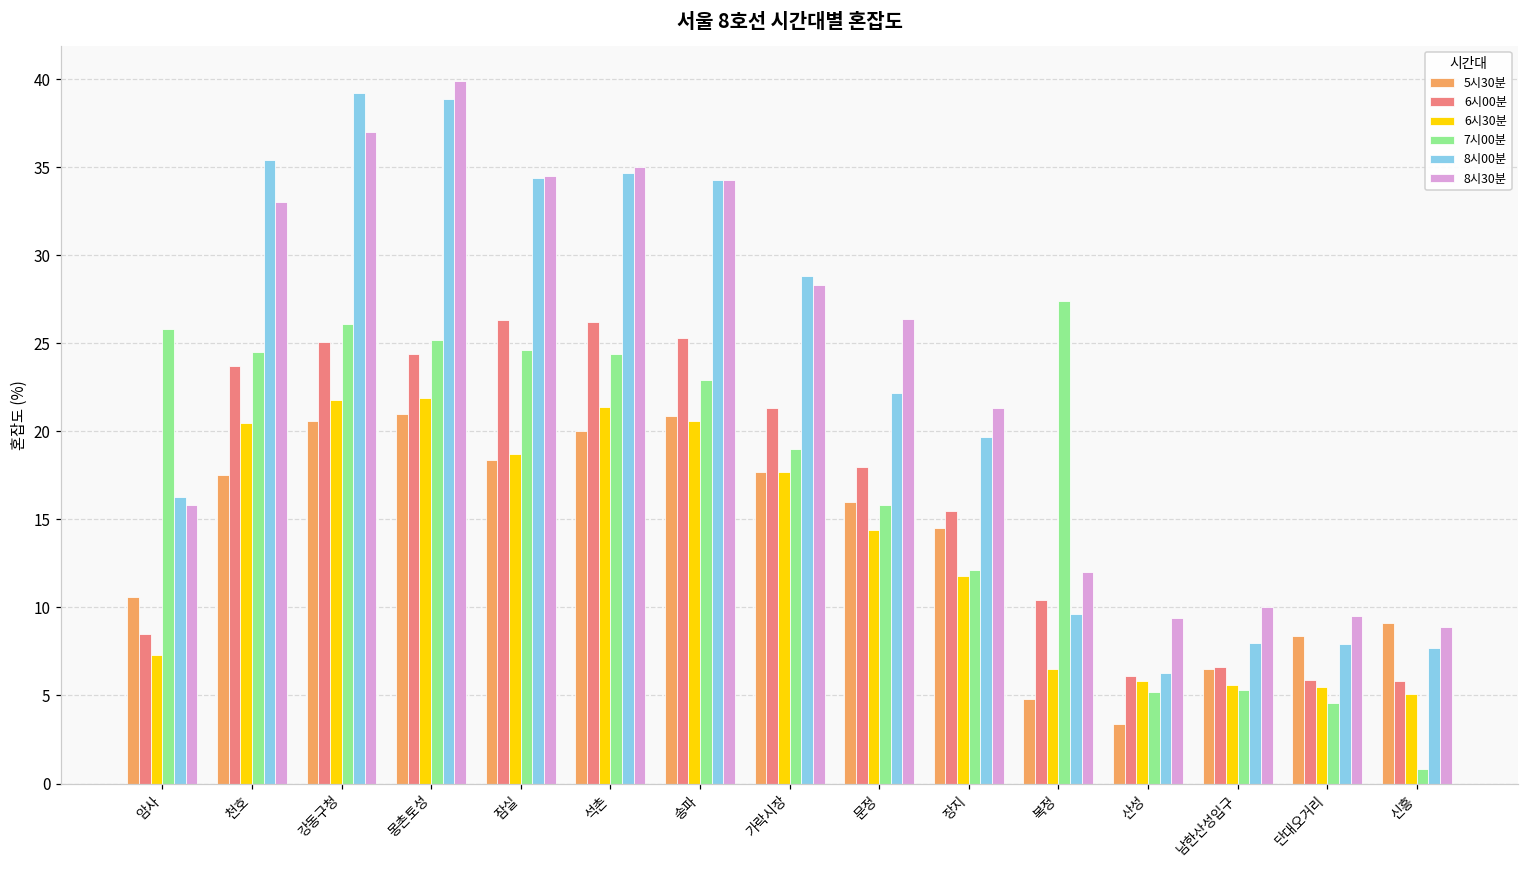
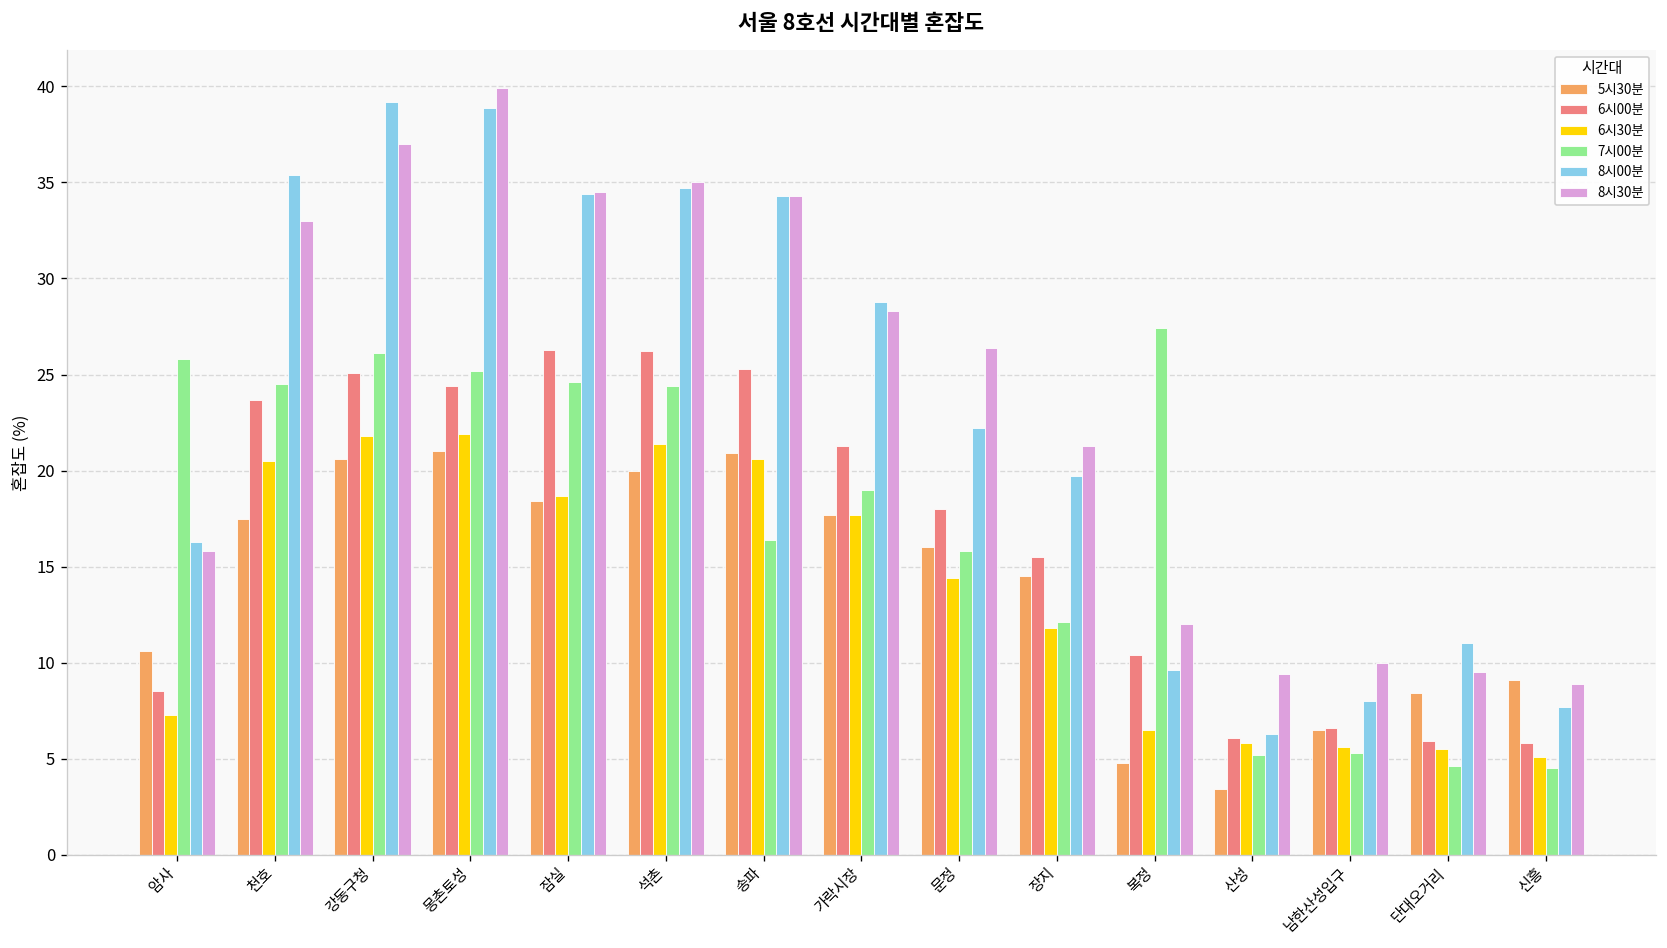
  {
    "6시30분": {
      "암사": 7.3,
      "천호": 20.5,
      "강동구청": 21.8,
      "몽촌토성": 21.9,
      "잠실": 18.7,
      "석촌": 21.4,
      "송파": 20.6,
      "가락시장": 17.7,
      "문정": 14.4,
      "장지": 11.8,
      "복정": 6.5,
      "산성": 5.8,
      "남한산성입구": 5.6,
      "단대오거리": 5.5,
      "신흥": 5.1
    },
    "7시00분": {
      "암사": 25.8,
      "천호": 24.5,
      "강동구청": 26.1,
      "몽촌토성": 25.2,
      "잠실": 24.6,
      "석촌": 24.4,
-     "송파": 22.9,
+     "송파": 16.4,
      "가락시장": 19.0,
      "문정": 15.8,
      "장지": 12.1,
      "복정": 27.4,
      "산성": 5.2,
      "남한산성입구": 5.3,
      "단대오거리": 4.6,
-     "신흥": 0.8
+     "신흥": 4.5
    },
    "8시00분": {
      "암사": 16.3,
      "천호": 35.4,
      "강동구청": 39.2,
      "몽촌토성": 38.9,
      "잠실": 34.4,
      "석촌": 34.7,
      "송파": 34.3,
      "가락시장": 28.8,
      "문정": 22.2,
      "장지": 19.7,
      "복정": 9.6,
      "산성": 6.3,
      "남한산성입구": 8.0,
-     "단대오거리": 7.9,
+     "단대오거리": 11.0,
      "신흥": 7.7
    },
    "8시30분": {
      "암사": 15.8,
      "천호": 33.0,
      "강동구청": 37.0,
      "몽촌토성": 39.9,
      "잠실": 34.5,
      "석촌": 35.0,
      "송파": 34.3,
      "가락시장": 28.3,
      "문정": 26.4,
      "장지": 21.3,
      "복정": 12.0,
      "산성": 9.4,
      "남한산성입구": 10.0,
      "단대오거리": 9.5,
      "신흥": 8.9
    }
  }
